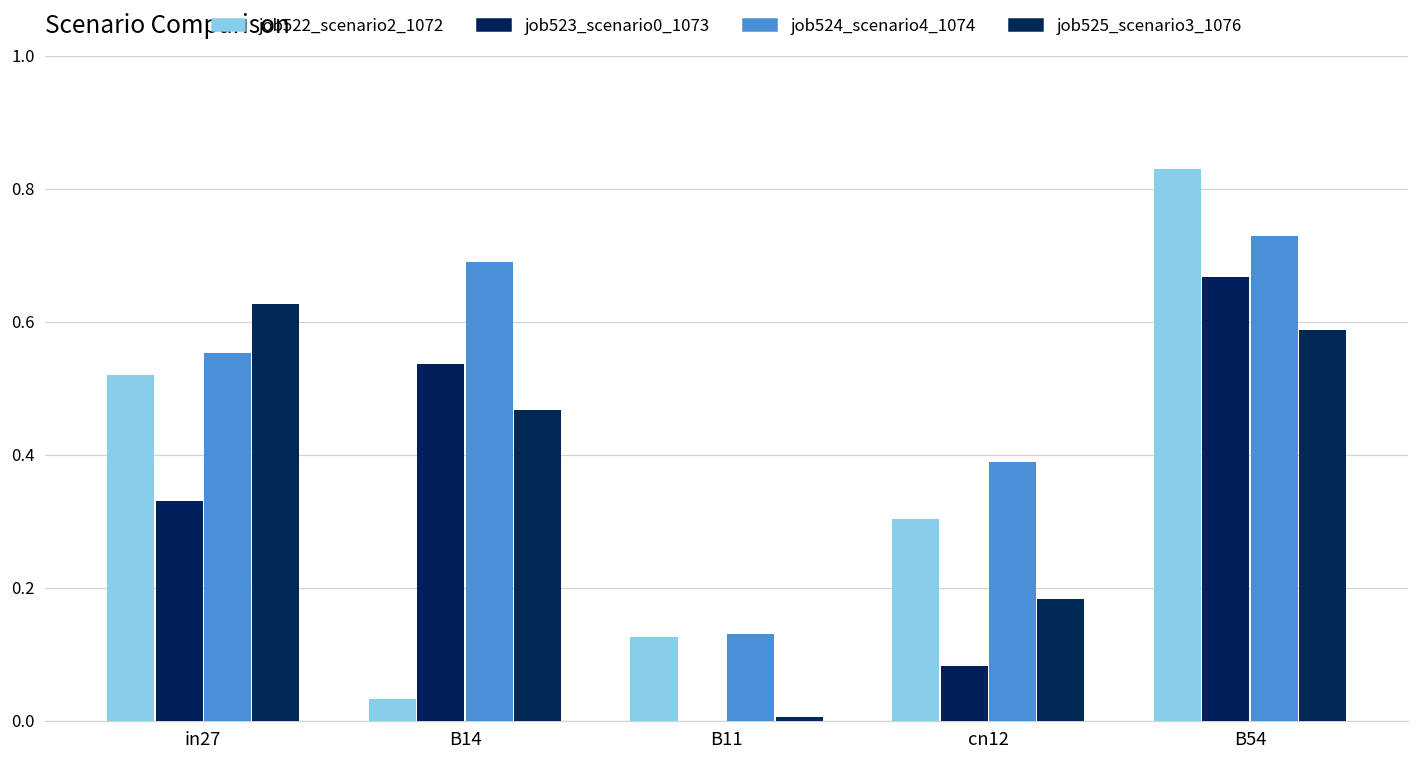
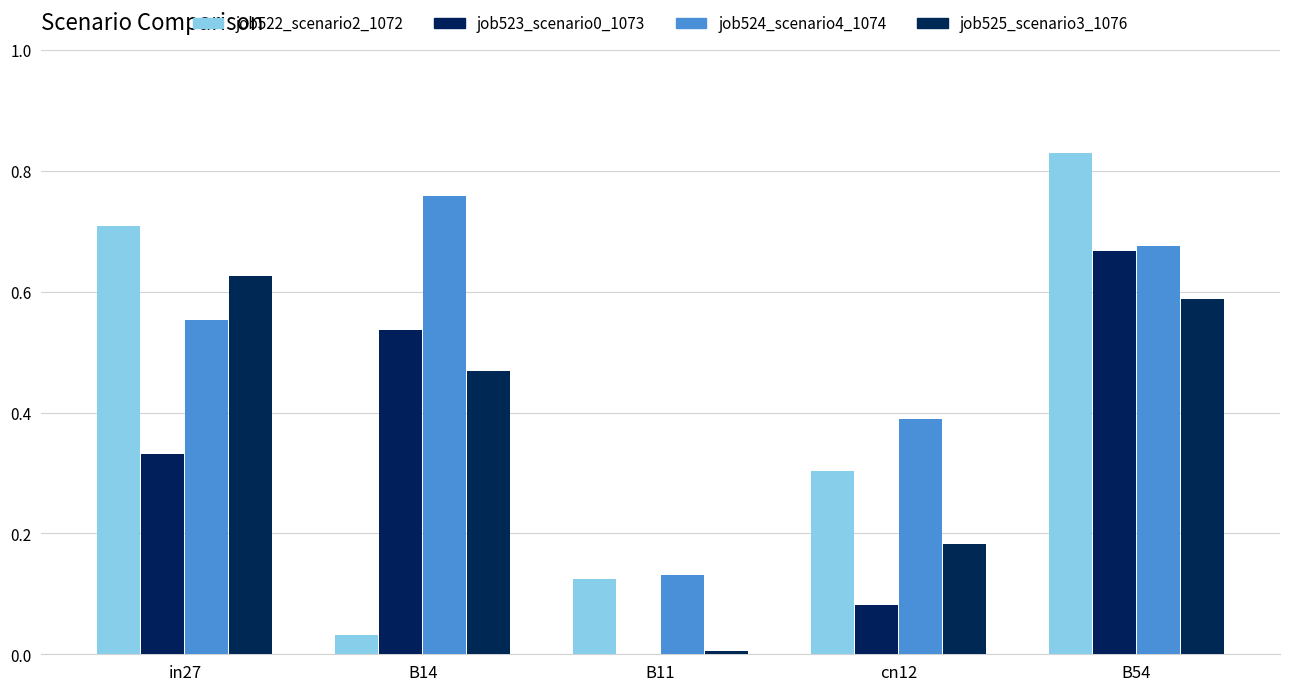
  {
    "job522_scenario2_1072": {
-     "in27": 0.52,
+     "in27": 0.71,
      "B14": 0.03,
      "B11": 0.13,
      "cn12": 0.30,
      "B54": 0.83
    },
    "job524_scenario4_1074": {
      "in27": 0.55,
-     "B14": 0.69,
+     "B14": 0.76,
      "B11": 0.13,
      "cn12": 0.39,
-     "B54": 0.73
+     "B54": 0.68
    }
  }
